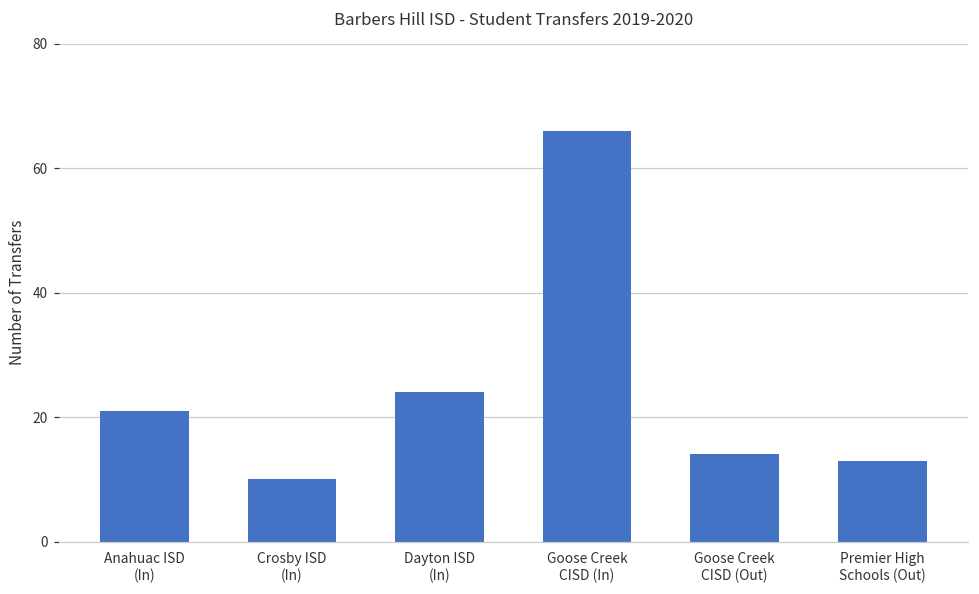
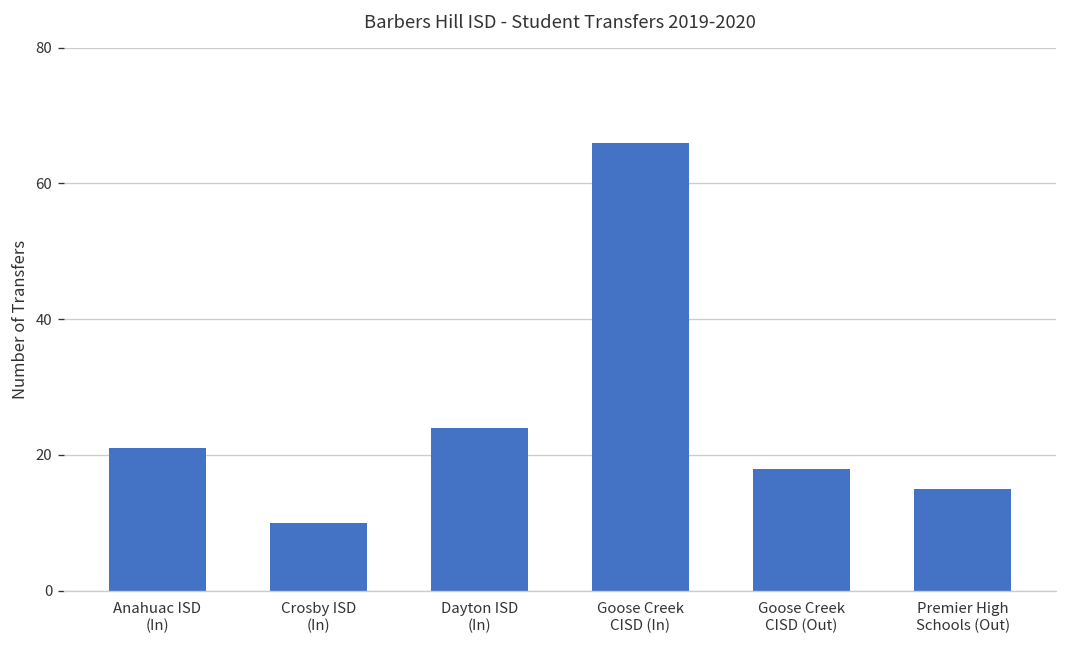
  {
    "Anahuac ISD (In)": 21,
    "Crosby ISD (In)": 10,
    "Dayton ISD (In)": 24,
    "Goose Creek CISD (In)": 66,
-   "Goose Creek CISD (Out)": 14,
-   "Premier High Schools (Out)": 13
+   "Goose Creek CISD (Out)": 18,
+   "Premier High Schools (Out)": 15
  }
